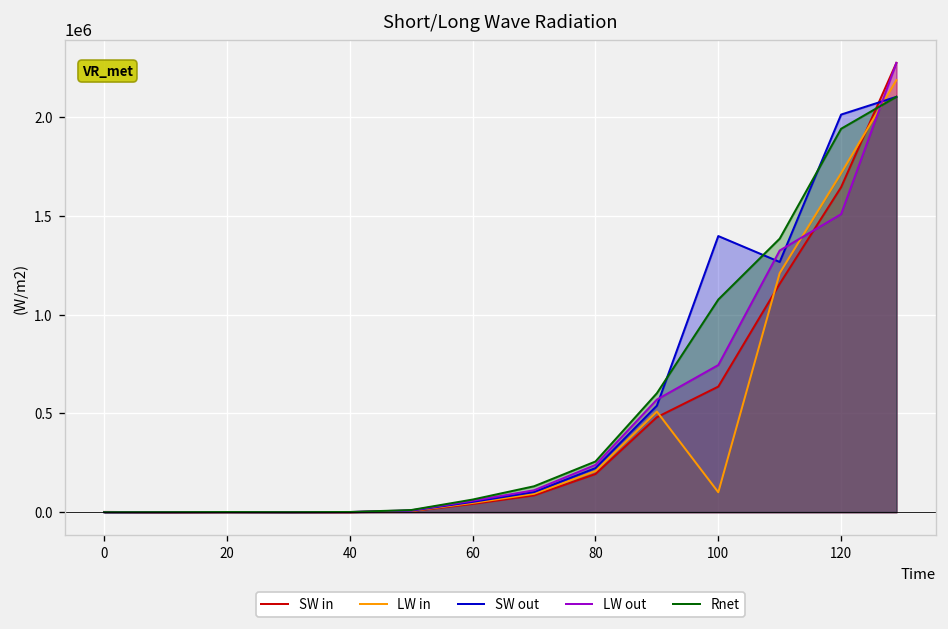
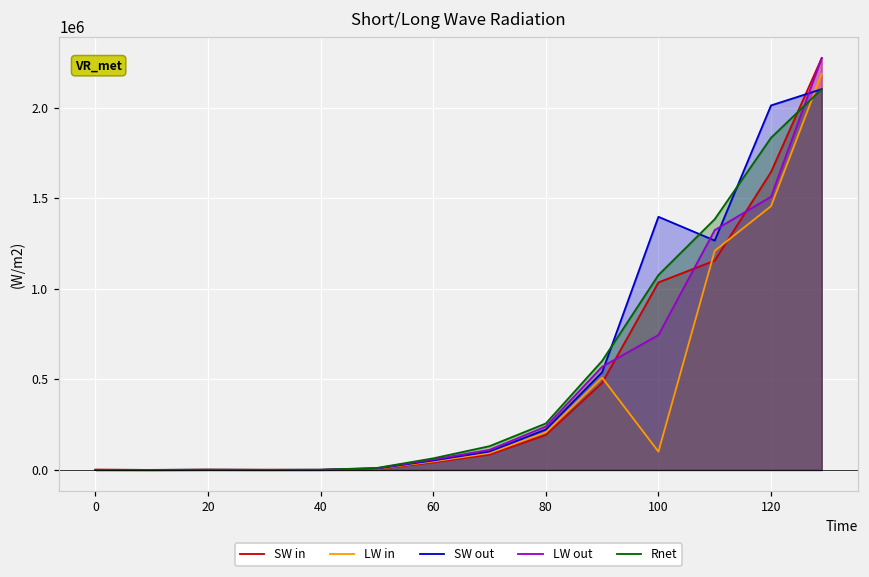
  {
    "SW in": {
-     "100": 640000,
+     "100": 1040000,
      "120": 1640000
    },
    "LW in": {
      "100": 100000,
-     "120": 1720000
+     "120": 1460000
    },
    "SW out": {
      "100": 1400000,
      "120": 2010000
    },
    "LW out": {
      "80": 240000,
      "100": 740000,
      "120": 1510000
    },
    "Rnet": {
      "80": 260000,
      "100": 1080000,
-     "120": 1940000
+     "120": 1830000
    }
  }
